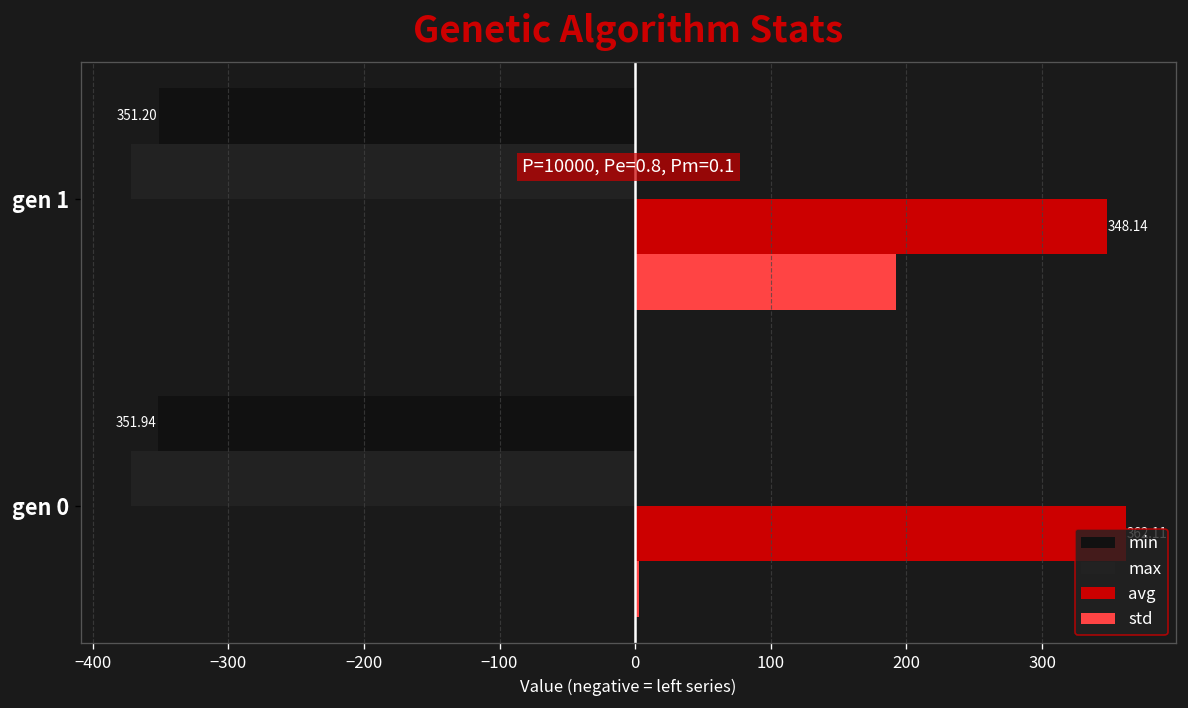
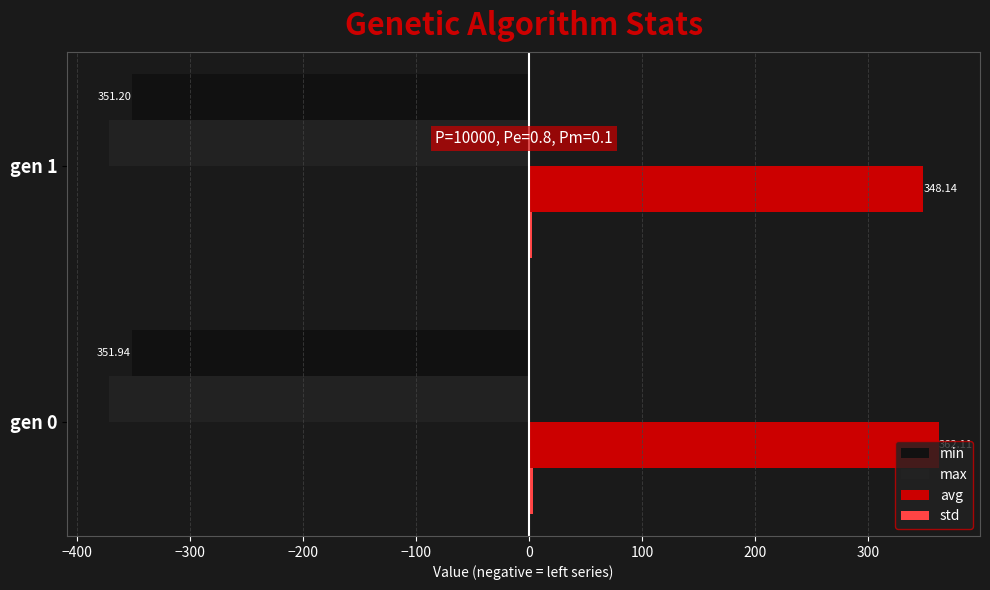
  {
    "avg": {
      "gen 1": 348.14
    },
    "std": {
-     "gen 1": 192,
+     "gen 1": 3,
      "gen 0": 3
    }
  }
